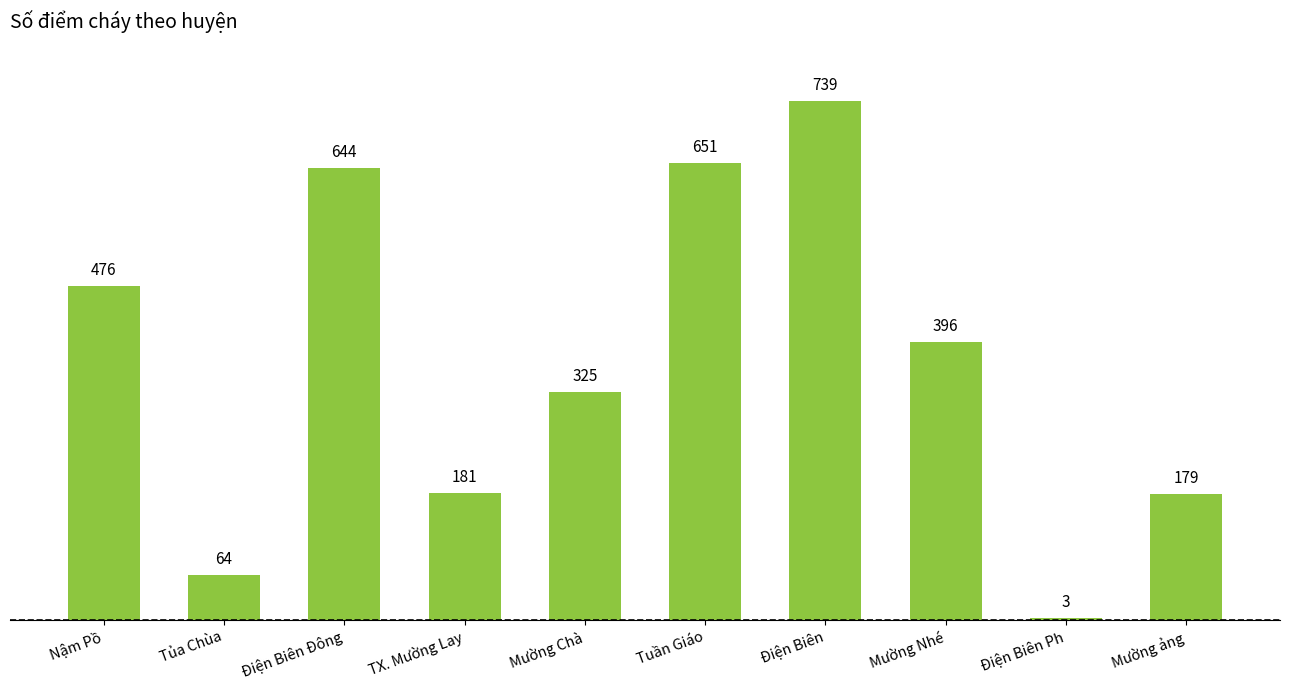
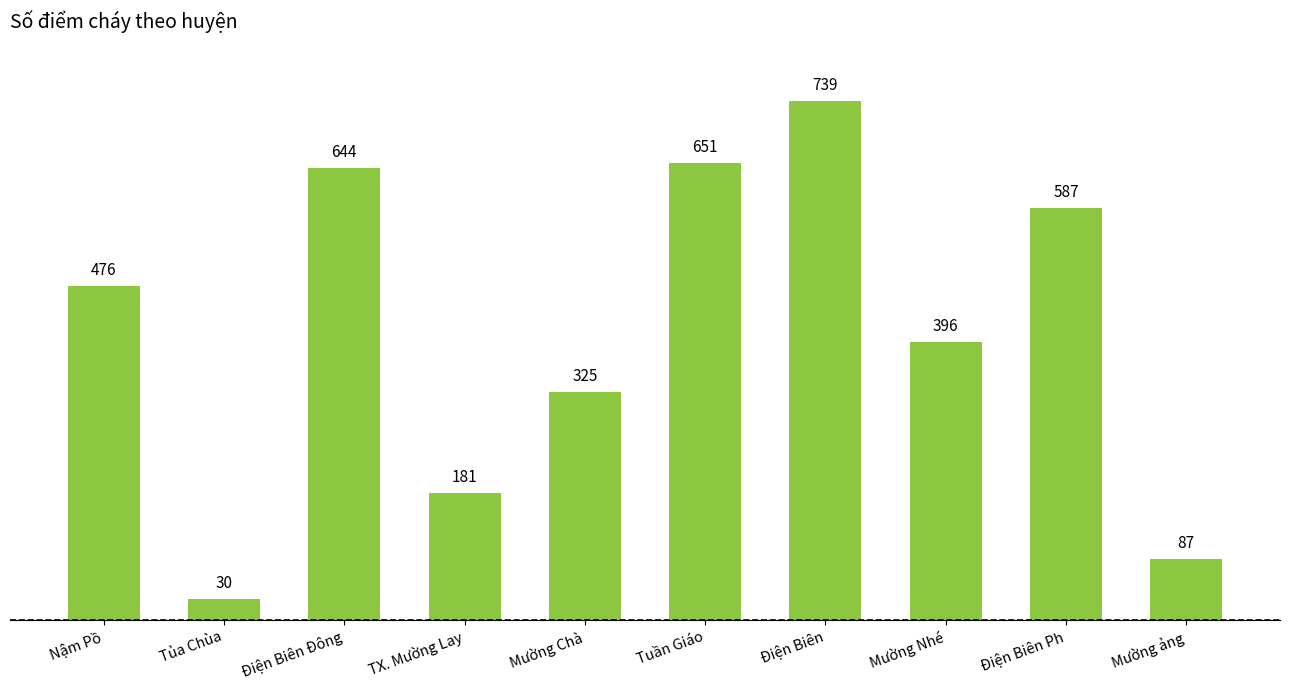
  {
    "Nậm Pồ": 476,
-   "Tủa Chùa": 64,
+   "Tủa Chùa": 30,
    "Điện Biên Đông": 644,
    "TX. Mường Lay": 181,
    "Mường Chà": 325,
    "Tuần Giáo": 651,
    "Điện Biên": 739,
    "Mường Nhé": 396,
-   "Điện Biên Ph": 3,
-   "Mường ảng": 179
+   "Điện Biên Ph": 587,
+   "Mường ảng": 87
  }
